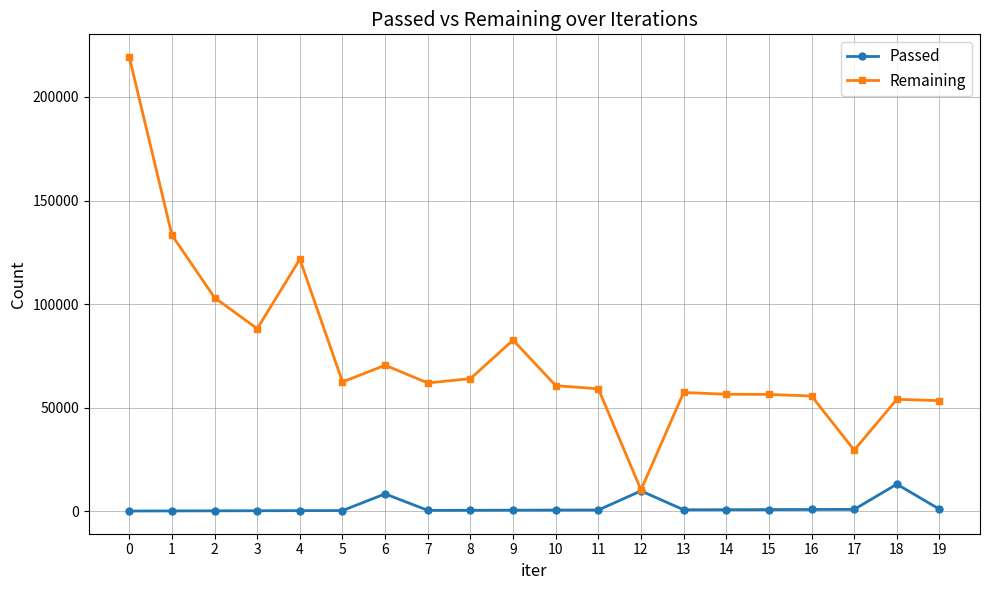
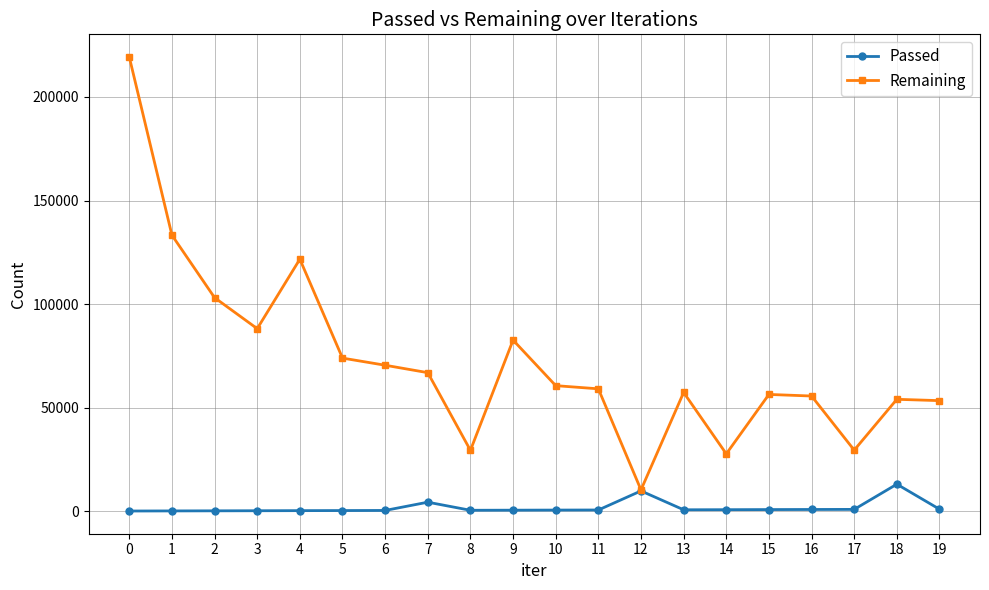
  {
    "Passed": {
      "0": 0,
      "1": 0,
      "2": 0,
      "3": 0,
      "4": 0,
      "5": 0,
-     "6": 8000,
-     "7": 1000,
+     "6": 0,
+     "7": 4000,
      "8": 1000,
      "9": 1000,
      "10": 1000,
      "11": 1000,
      "13": 1000,
      "14": 1000,
      "15": 1000,
      "16": 1000,
      "17": 1000,
      "18": 13000,
      "19": 1000
    },
    "Remaining": {
      "0": 219000,
      "1": 133000,
      "2": 103000,
      "3": 88000,
      "4": 122000,
-     "5": 62000,
+     "5": 74000,
      "6": 71000,
-     "7": 62000,
-     "8": 64000,
+     "7": 67000,
+     "8": 30000,
      "9": 83000,
      "10": 61000,
      "11": 59000,
      "13": 57000,
-     "14": 57000,
+     "14": 28000,
      "15": 56000,
      "16": 56000,
      "17": 30000,
      "18": 54000,
      "19": 53000
    }
  }
